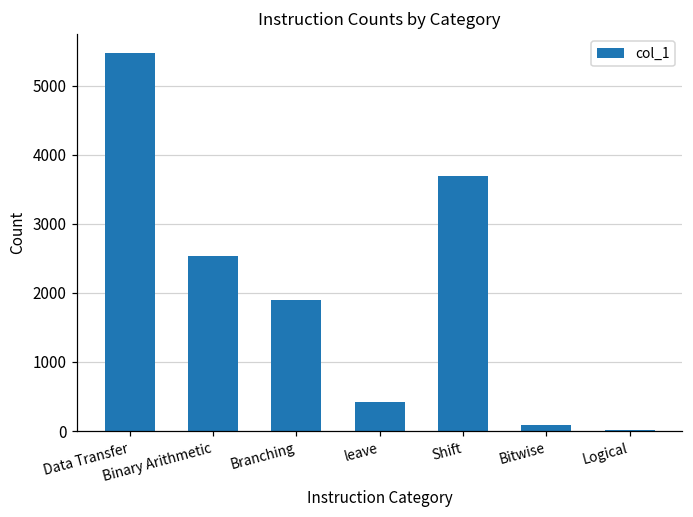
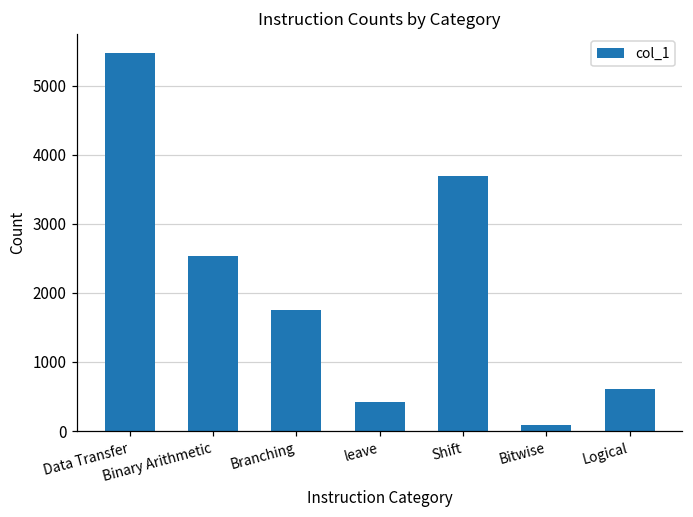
  {
    "Data Transfer": 5500,
    "Binary Arithmetic": 2500,
-   "Branching": 1900,
+   "Branching": 1700,
    "leave": 400,
    "Shift": 3700,
    "Bitwise": 100,
-   "Logical": 0
+   "Logical": 600
  }
